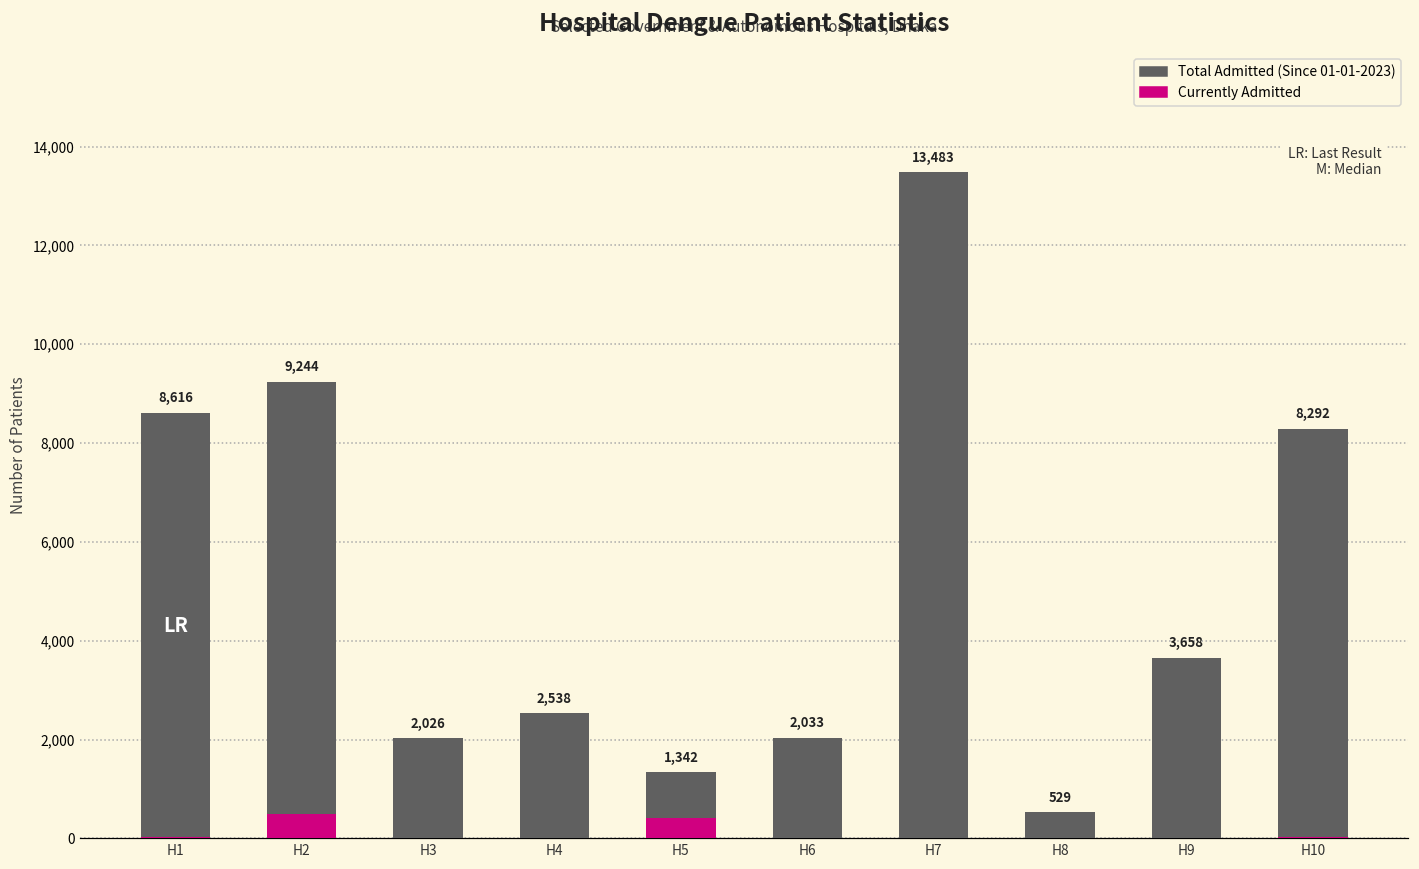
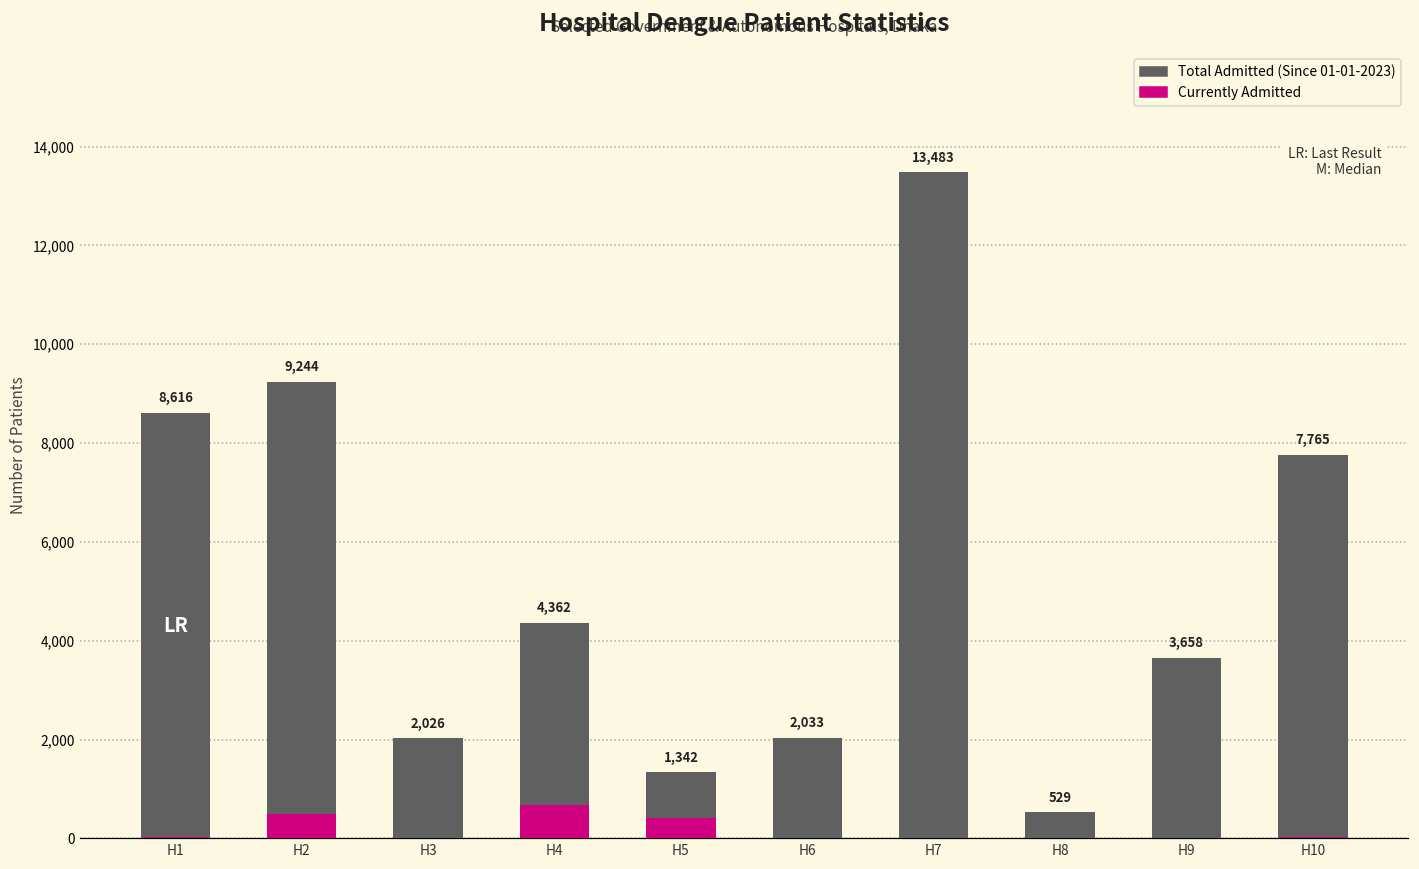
  {
    "Total Admitted (Since 01-01-2023)": {
      "H1": "8,616",
      "H2": "9,244",
      "H3": "2,026",
-     "H4": "2,538",
+     "H4": "4,362",
      "H5": "1,342",
      "H6": "2,033",
      "H7": "13,483",
      "H8": "529",
      "H9": "3,658",
-     "H10": "8,292"
+     "H10": "7,765"
    },
    "Currently Admitted": {
-     "H4": "0"
+     "H4": "700"
    }
  }
